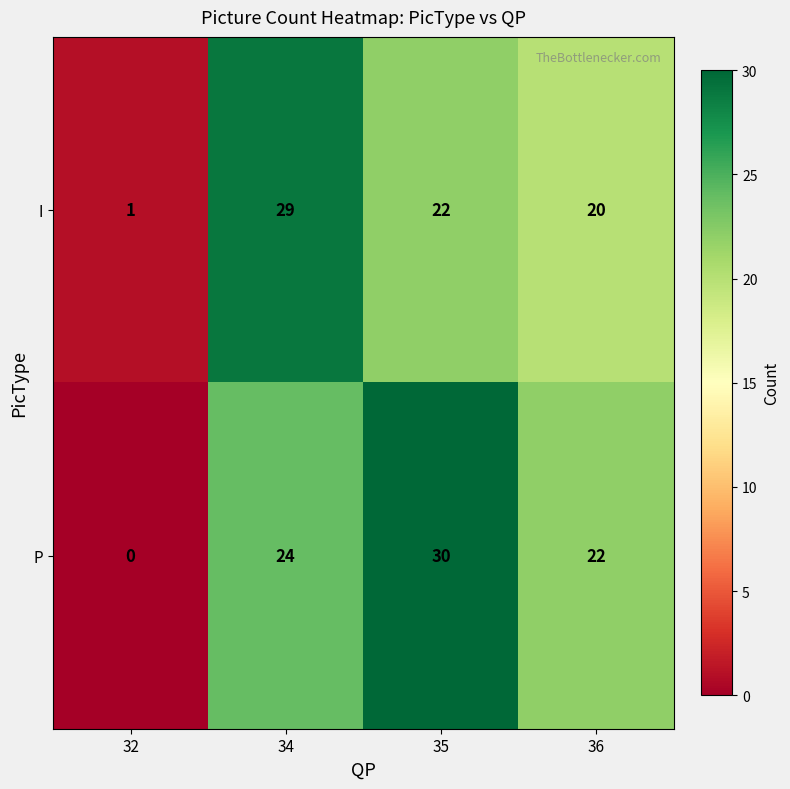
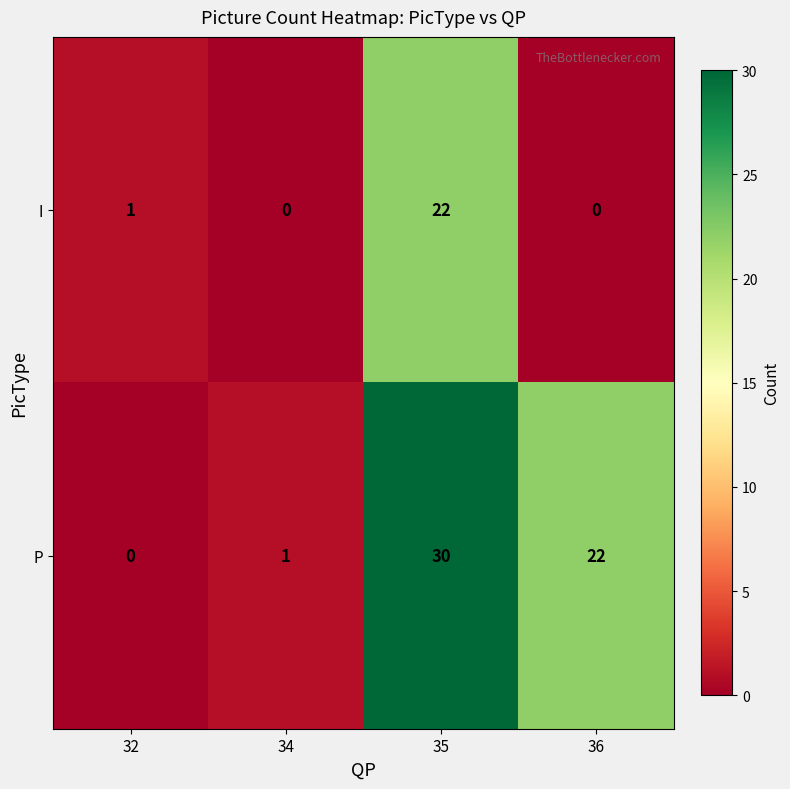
  {
    "I": {
      "32": 1,
-     "34": 29,
+     "34": 0,
      "35": 22,
-     "36": 20
+     "36": 0
    },
    "P": {
      "32": 0,
-     "34": 24,
+     "34": 1,
      "35": 30,
      "36": 22
    }
  }
